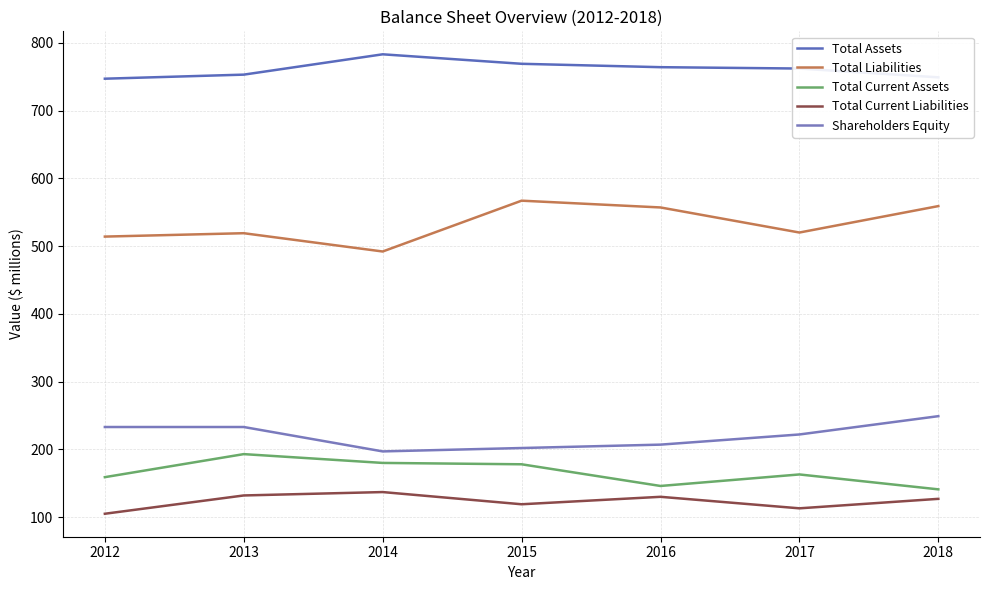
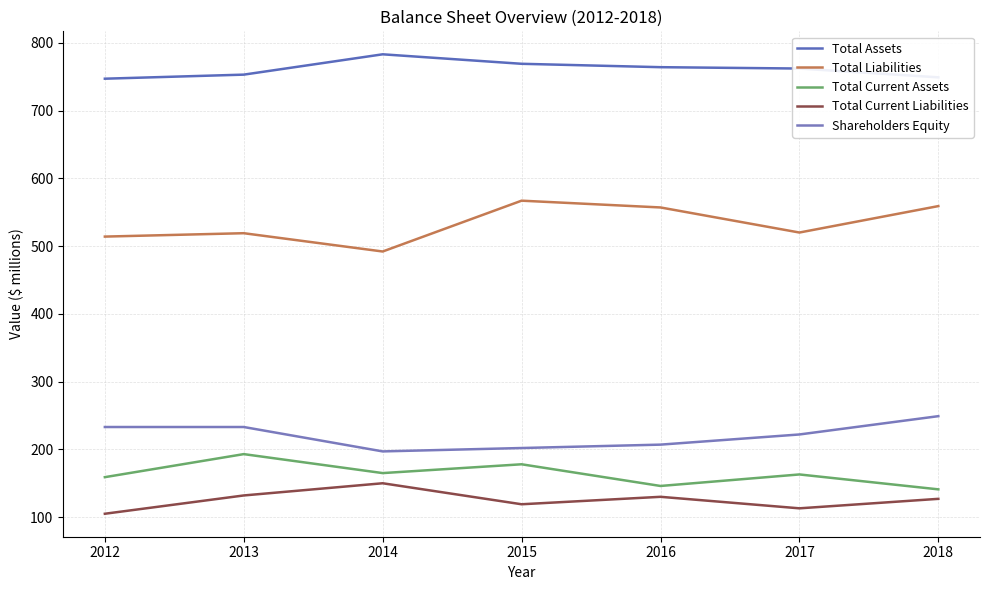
  {
    "Total Liabilities": {
      "2012": 510,
      "2013": 520,
      "2014": 490,
      "2015": 570,
      "2016": 560,
      "2017": 520,
      "2018": 560
    },
    "Total Current Assets": {
      "2012": 160,
      "2013": 190,
-     "2014": 180,
+     "2014": 170,
      "2015": 180,
      "2016": 150,
      "2017": 160,
      "2018": 140
    },
    "Total Current Liabilities": {
      "2012": 110,
      "2013": 130,
-     "2014": 140,
+     "2014": 150,
      "2015": 120,
      "2016": 130,
      "2017": 110,
      "2018": 130
    }
  }
